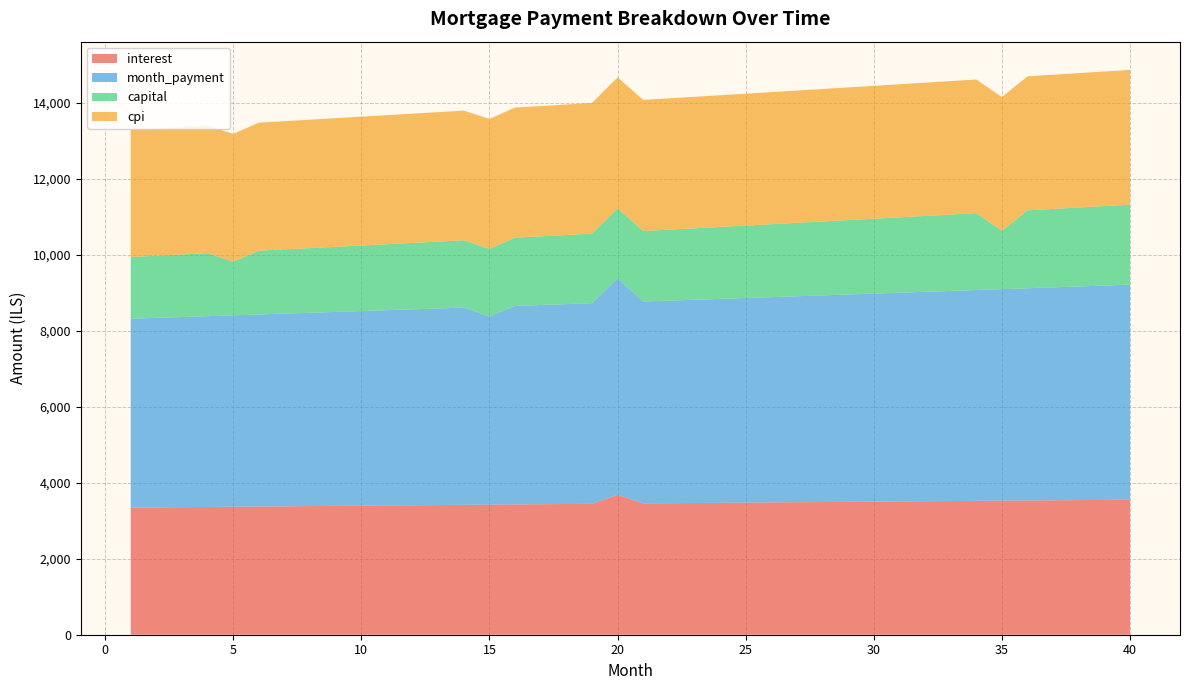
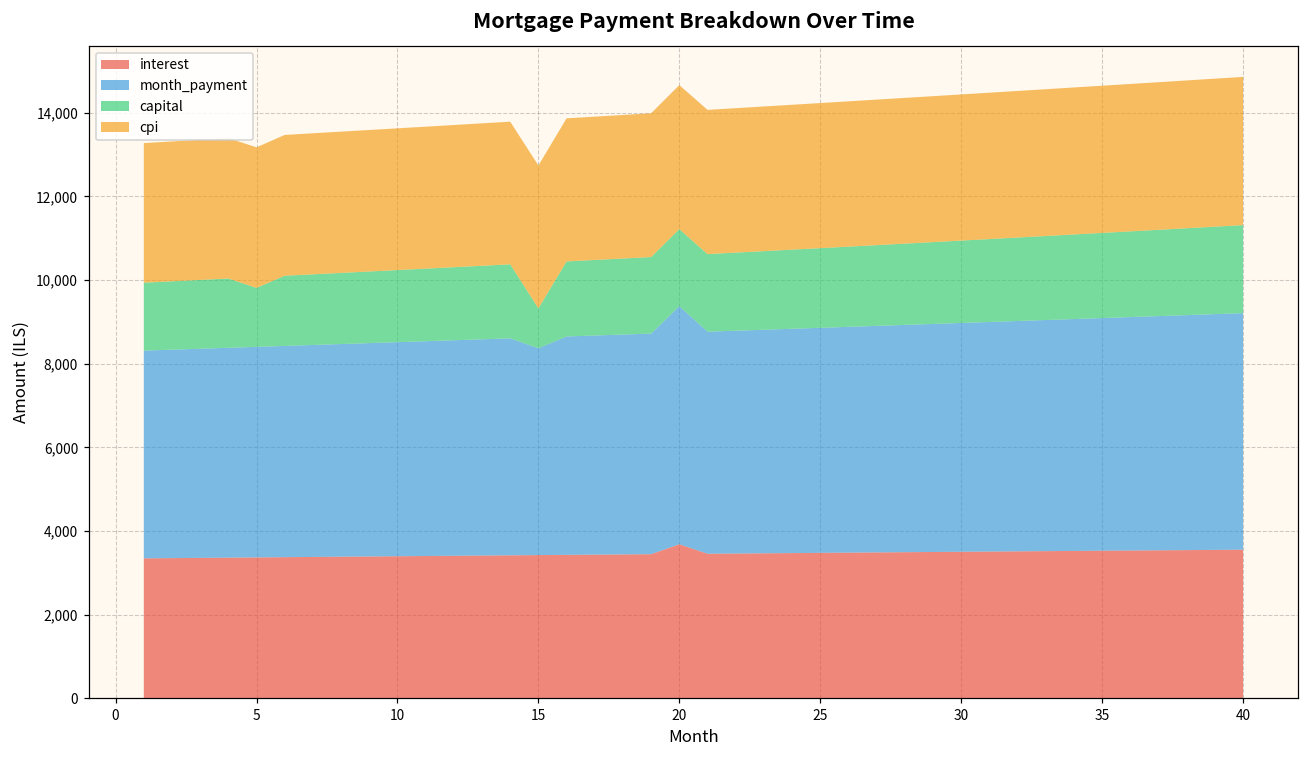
  {
    "interest": {
      "5": "3,400",
      "10": "3,400",
      "15": "3,400",
      "20": "3,700",
      "25": "3,500",
      "30": "3,500",
      "35": "3,500",
      "40": "3,600"
    },
    "month_payment": {
      "5": "5,000",
      "10": "5,100",
      "15": "4,900",
      "20": "5,700",
      "25": "5,400",
      "30": "5,500",
      "35": "5,600",
      "40": "5,700"
    },
    "capital": {
      "5": "1,400",
      "10": "1,700",
-     "15": "1,800",
+     "15": "1,000",
      "20": "1,800",
      "25": "1,900",
      "30": "2,000",
-     "35": "1,500",
+     "35": "2,000",
      "40": "2,100"
    },
    "cpi": {
      "5": "3,400",
      "10": "3,400",
      "15": "3,400",
      "20": "3,400",
      "25": "3,500",
      "30": "3,500",
      "35": "3,500",
      "40": "3,500"
    }
  }
